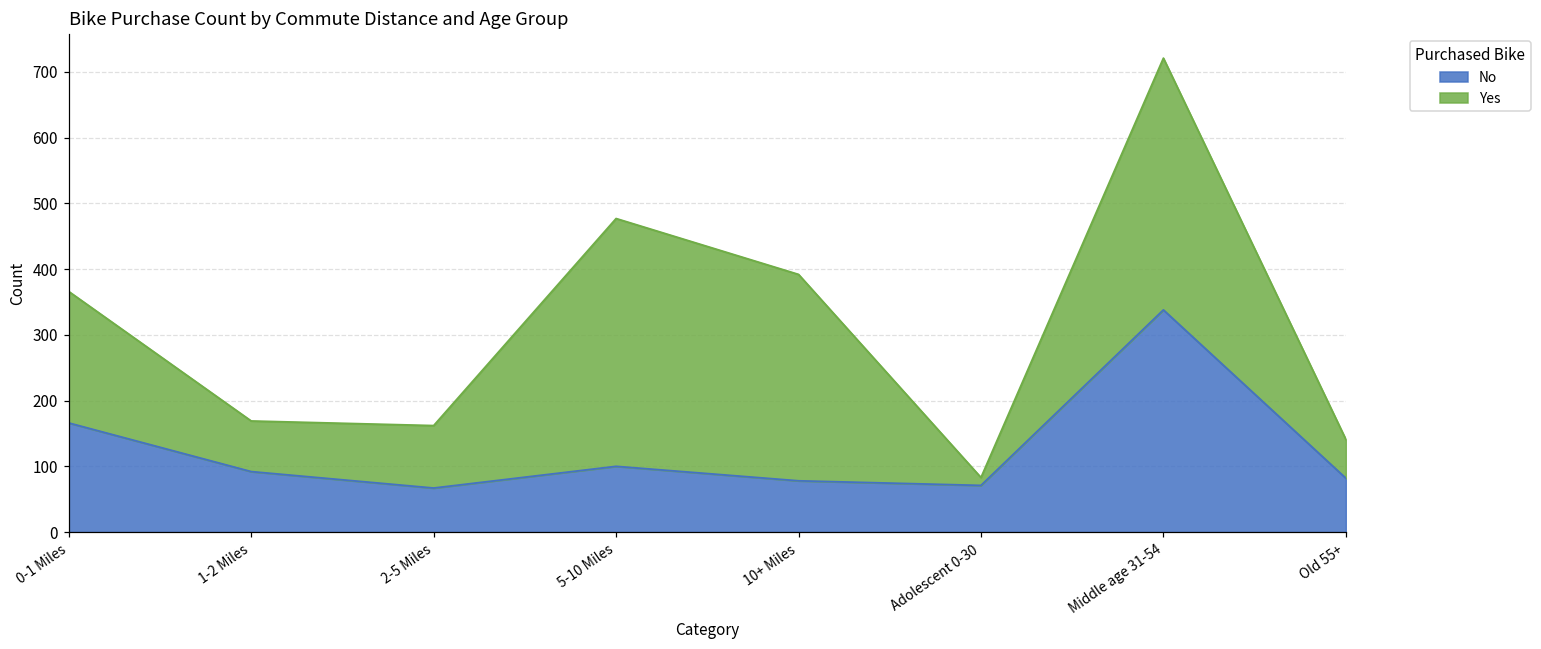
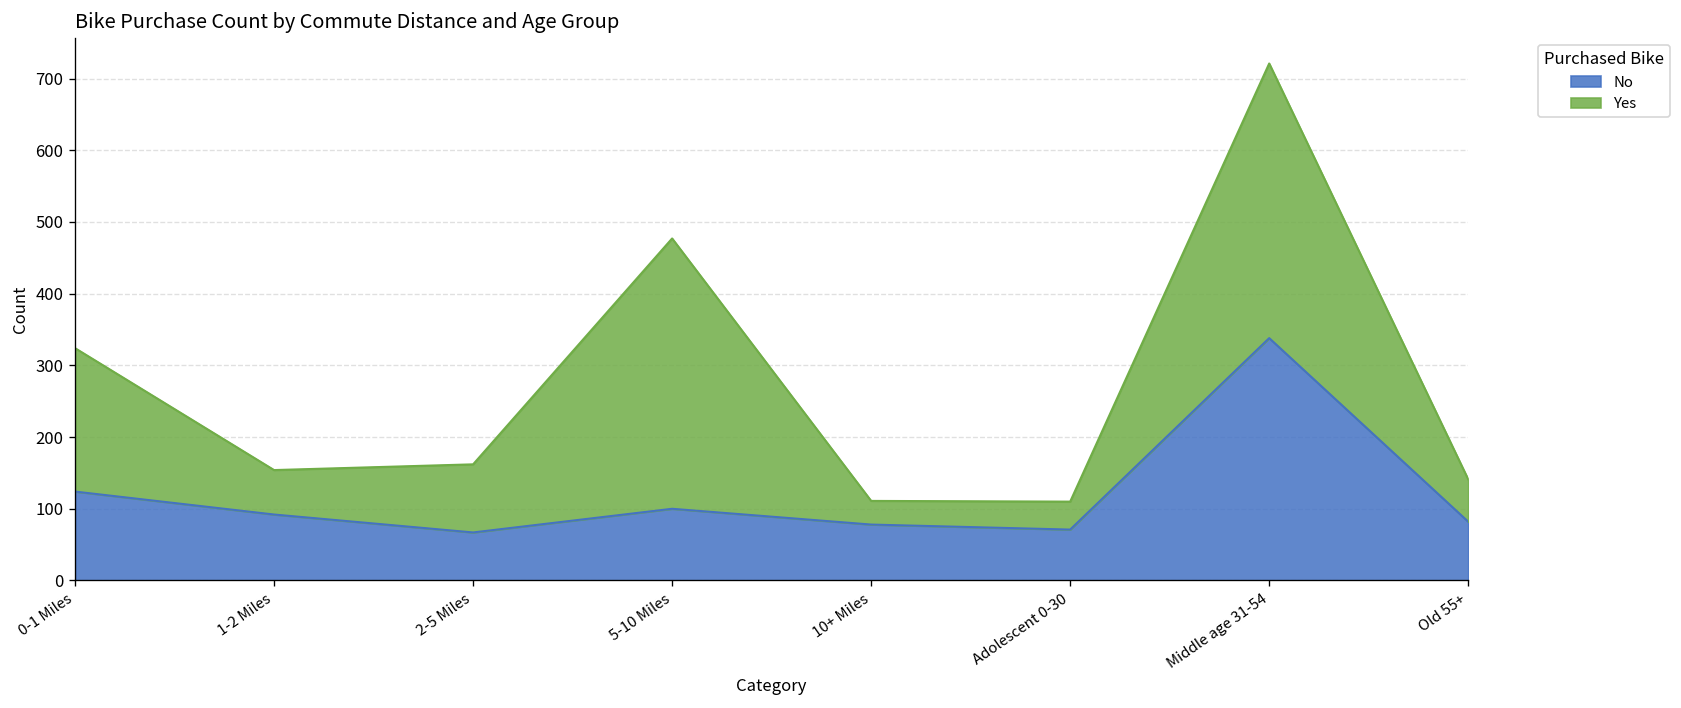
  {
    "No": {
-     "0-1 Miles": 170,
+     "0-1 Miles": 120,
      "1-2 Miles": 90,
      "2-5 Miles": 70,
      "5-10 Miles": 100,
      "10+ Miles": 80,
      "Adolescent 0-30": 70,
      "Middle age 31-54": 340,
      "Old 55+": 80
    },
    "Yes": {
      "0-1 Miles": 200,
-     "1-2 Miles": 80,
+     "1-2 Miles": 60,
      "2-5 Miles": 100,
      "5-10 Miles": 380,
-     "10+ Miles": 310,
-     "Adolescent 0-30": 10,
+     "10+ Miles": 30,
+     "Adolescent 0-30": 40,
      "Middle age 31-54": 380,
      "Old 55+": 60
    }
  }
